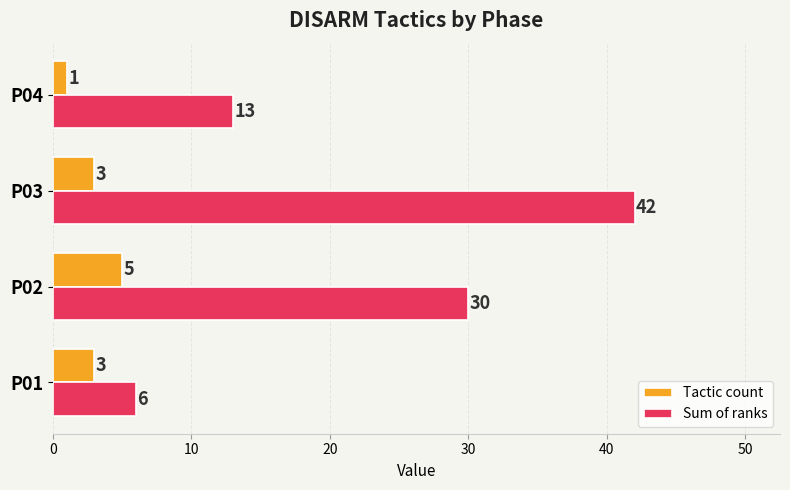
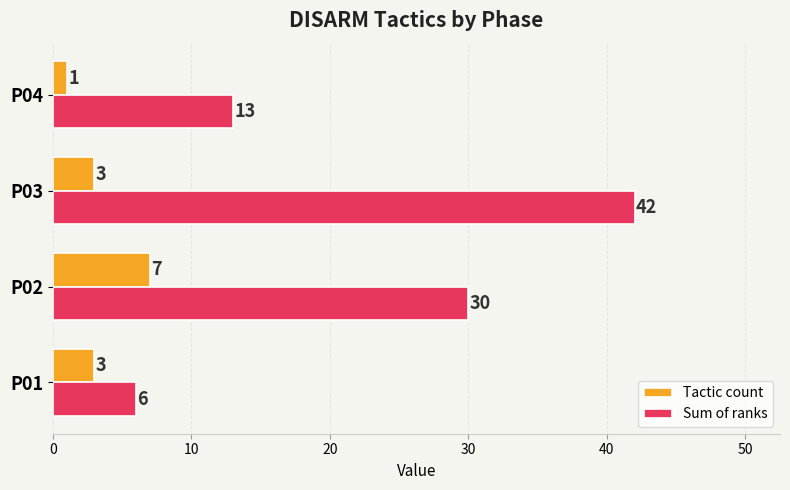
  {
    "Tactic count": {
      "P04": 1,
      "P03": 3,
-     "P02": 5,
+     "P02": 7,
      "P01": 3
    },
    "Sum of ranks": {
      "P04": 13,
      "P03": 42,
      "P02": 30,
      "P01": 6
    }
  }
